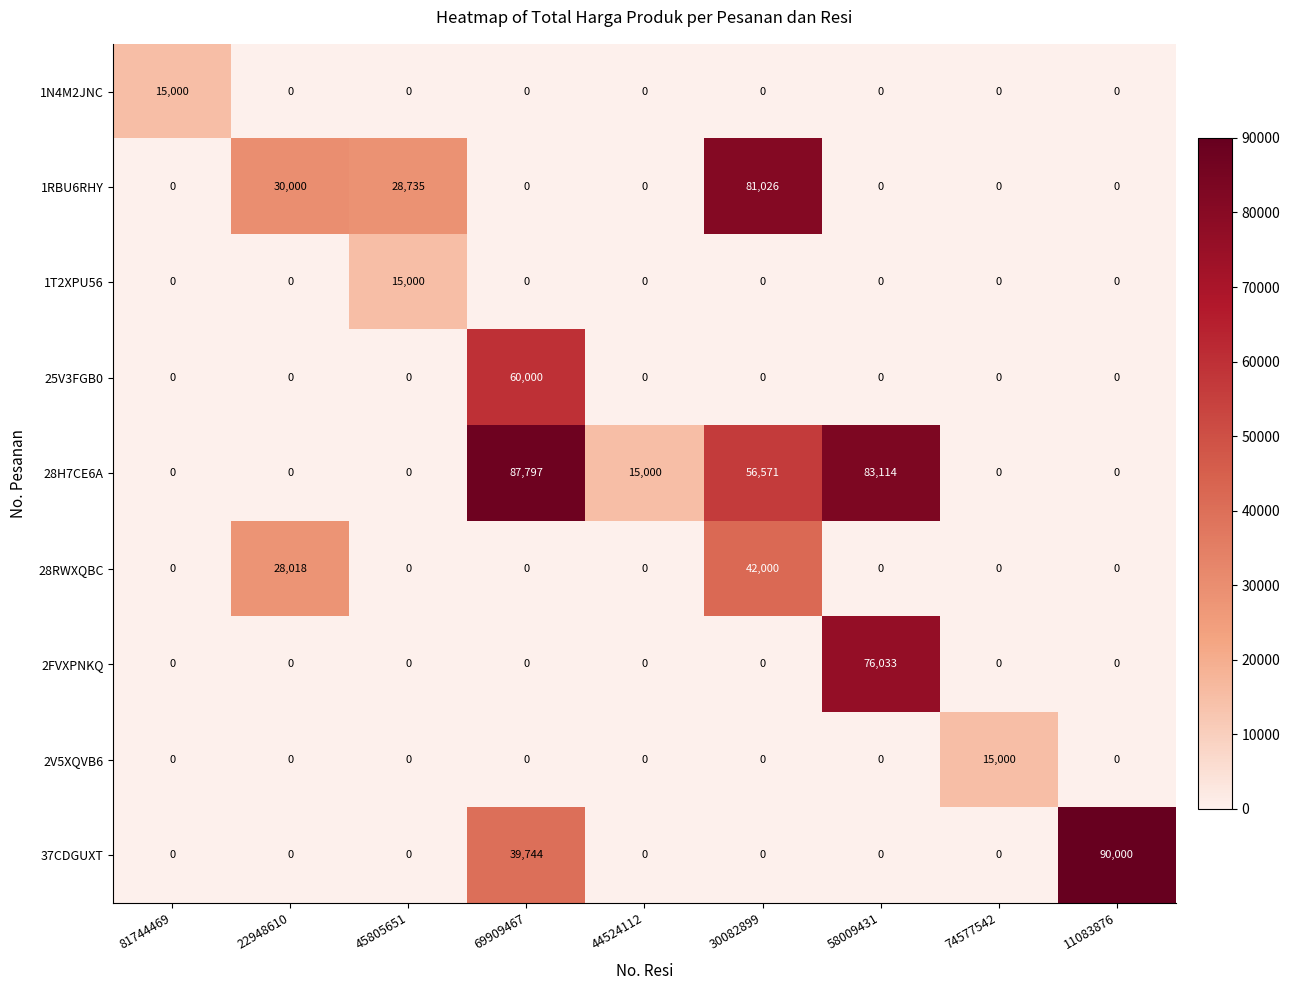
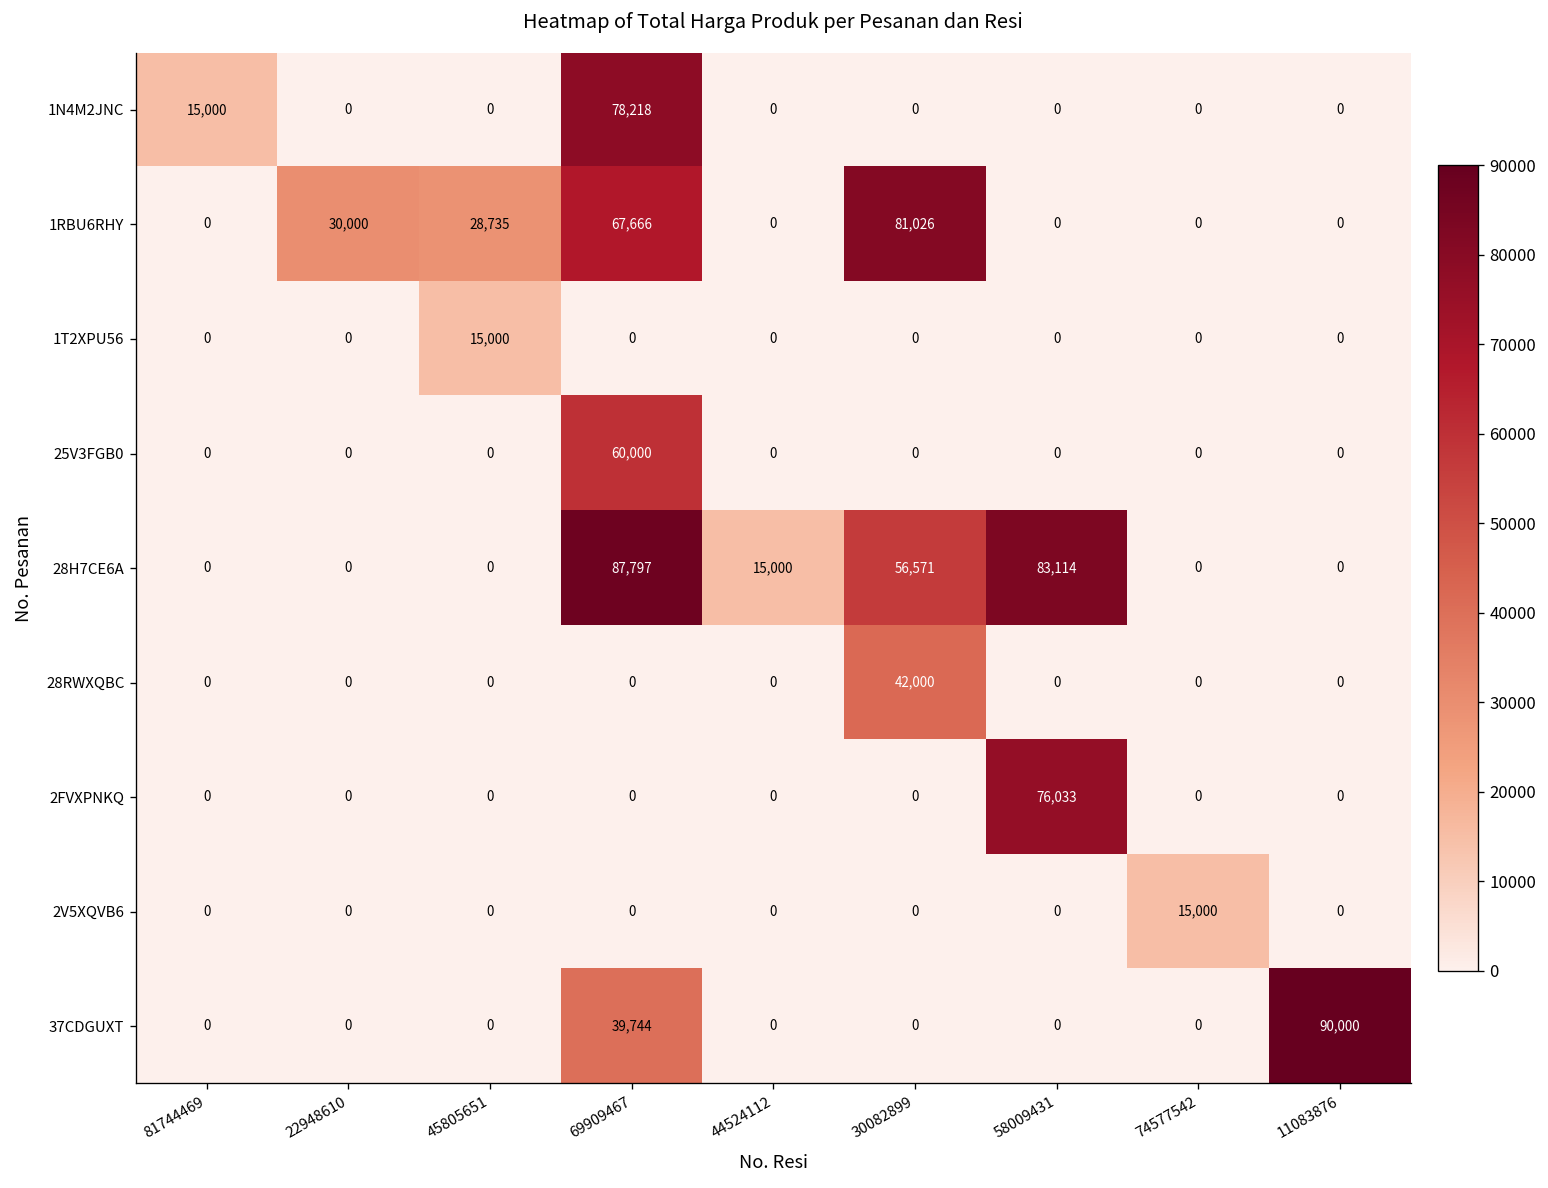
  {
    "1N4M2JNC": {
      "81744469": "15,000",
      "22948610": "0",
      "45805651": "0",
-     "69909467": "0",
+     "69909467": "78,218",
      "44524112": "0",
      "30082899": "0",
      "58009431": "0",
      "74577542": "0",
      "11083876": "0"
    },
    "1RBU6RHY": {
      "81744469": "0",
      "22948610": "30,000",
      "45805651": "28,735",
-     "69909467": "0",
+     "69909467": "67,666",
      "44524112": "0",
      "30082899": "81,026",
      "58009431": "0",
      "74577542": "0",
      "11083876": "0"
    },
    "1T2XPU56": {
      "81744469": "0",
      "22948610": "0",
      "45805651": "15,000",
      "69909467": "0",
      "44524112": "0",
      "30082899": "0",
      "58009431": "0",
      "74577542": "0",
      "11083876": "0"
    },
    "25V3FGB0": {
      "81744469": "0",
      "22948610": "0",
      "45805651": "0",
      "69909467": "60,000",
      "44524112": "0",
      "30082899": "0",
      "58009431": "0",
      "74577542": "0",
      "11083876": "0"
    },
    "28H7CE6A": {
      "81744469": "0",
      "22948610": "0",
      "45805651": "0",
      "69909467": "87,797",
      "44524112": "15,000",
      "30082899": "56,571",
      "58009431": "83,114",
      "74577542": "0",
      "11083876": "0"
    },
    "28RWXQBC": {
      "81744469": "0",
-     "22948610": "28,018",
+     "22948610": "0",
      "45805651": "0",
      "69909467": "0",
      "44524112": "0",
      "30082899": "42,000",
      "58009431": "0",
      "74577542": "0",
      "11083876": "0"
    },
    "2FVXPNKQ": {
      "81744469": "0",
      "22948610": "0",
      "45805651": "0",
      "69909467": "0",
      "44524112": "0",
      "30082899": "0",
      "58009431": "76,033",
      "74577542": "0",
      "11083876": "0"
    },
    "2V5XQVB6": {
      "81744469": "0",
      "22948610": "0",
      "45805651": "0",
      "69909467": "0",
      "44524112": "0",
      "30082899": "0",
      "58009431": "0",
      "74577542": "15,000",
      "11083876": "0"
    },
    "37CDGUXT": {
      "81744469": "0",
      "22948610": "0",
      "45805651": "0",
      "69909467": "39,744",
      "44524112": "0",
      "30082899": "0",
      "58009431": "0",
      "74577542": "0",
      "11083876": "90,000"
    }
  }
